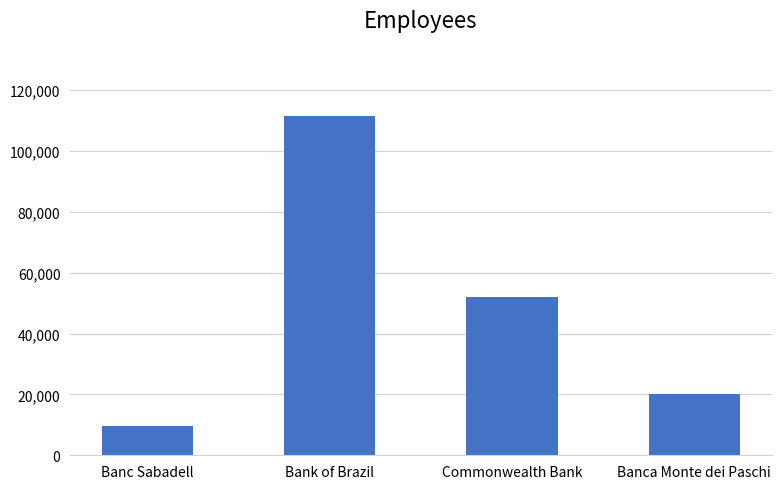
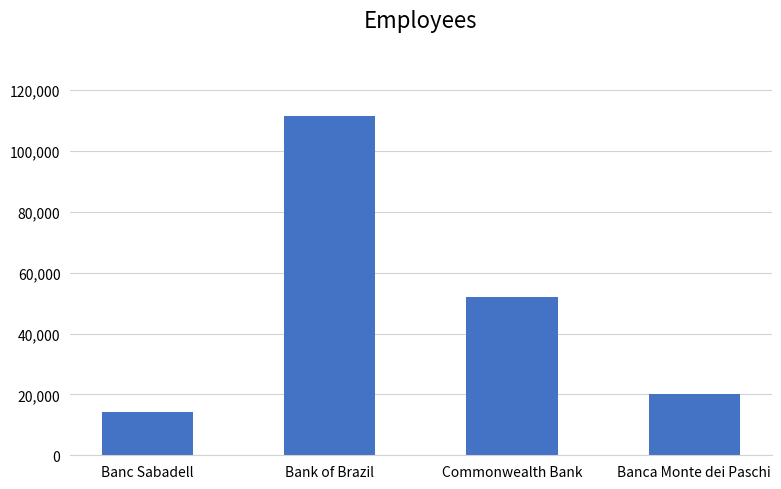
  {
-   "Banc Sabadell": "9,000",
+   "Banc Sabadell": "14,000",
    "Bank of Brazil": "112,000",
    "Commonwealth Bank": "52,000",
    "Banca Monte dei Paschi": "20,000"
  }
